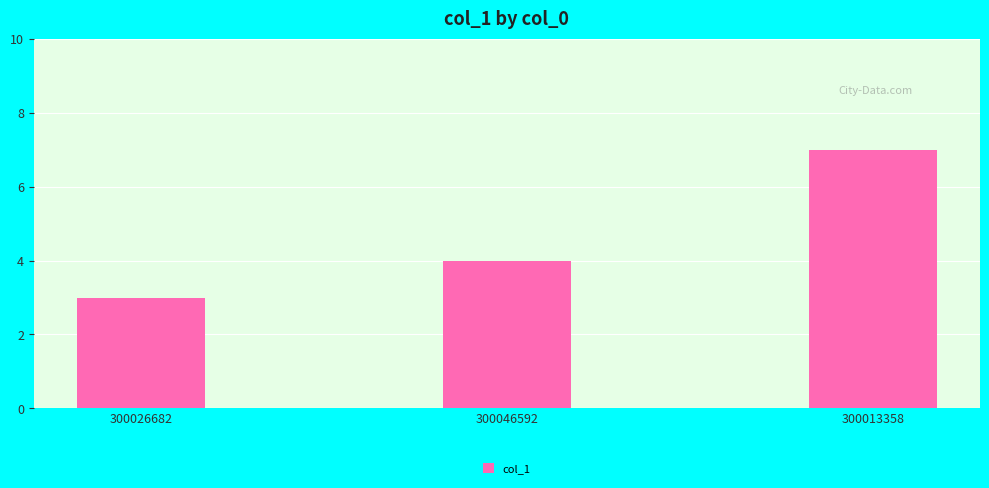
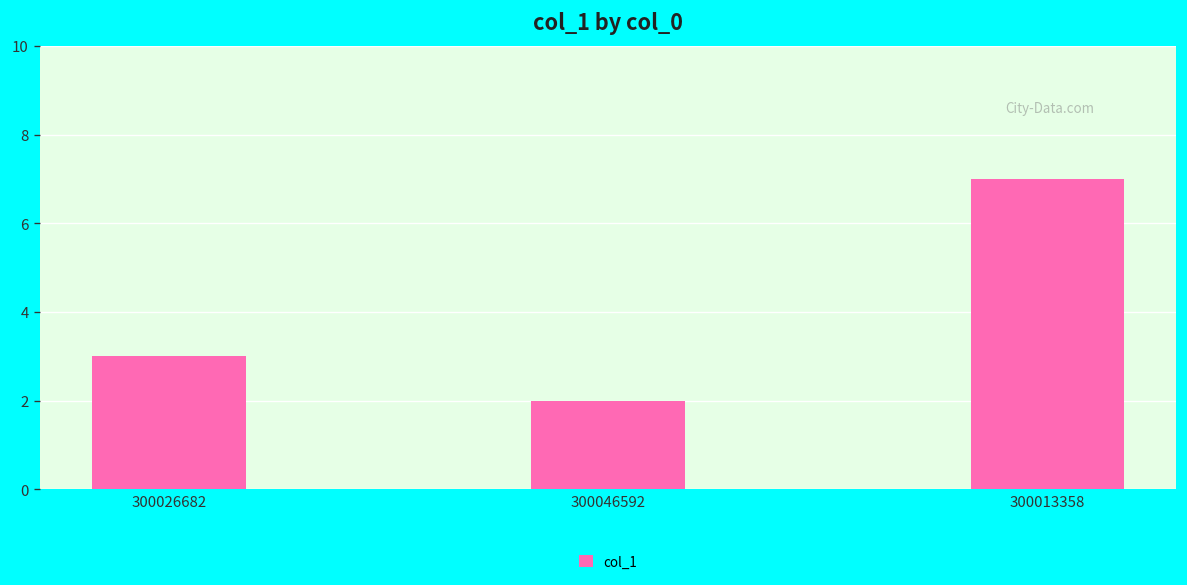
  {
    "300026682": 3,
-   "300046592": 4,
+   "300046592": 2,
    "300013358": 7
  }
